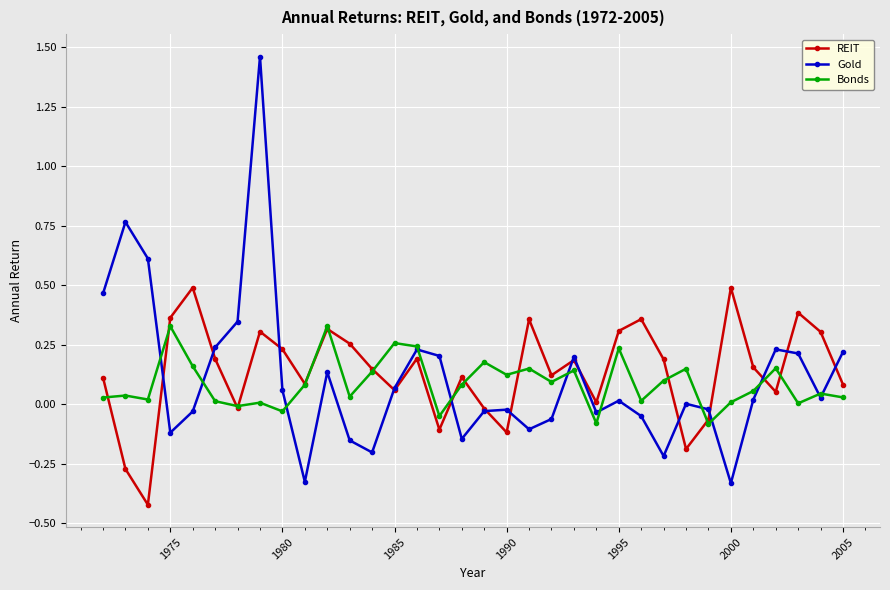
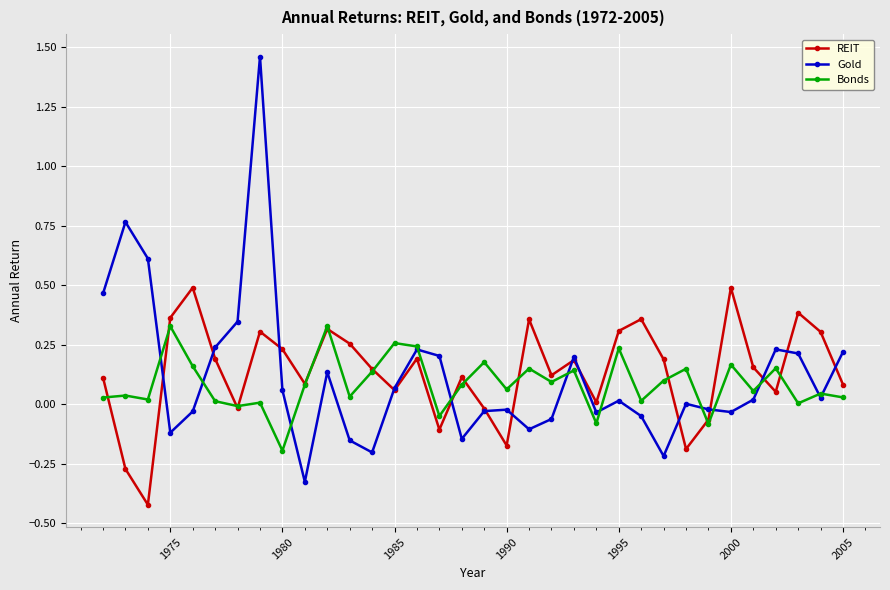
  {
    "REIT": {
      "1975": 0.36,
      "1980": 0.23,
-     "1990": -0.12,
+     "1990": -0.17,
      "1995": 0.31,
      "2000": 0.49,
      "2005": 0.08
    },
    "Gold": {
      "1975": -0.12,
      "1980": 0.06,
      "1990": -0.02,
      "1995": 0.01,
-     "2000": -0.33,
+     "2000": -0.03,
      "2005": 0.22
    },
    "Bonds": {
      "1975": 0.33,
-     "1980": -0.03,
+     "1980": -0.20,
      "1985": 0.26,
-     "1990": 0.12,
+     "1990": 0.06,
      "1995": 0.23,
-     "2000": 0.01,
+     "2000": 0.17,
      "2005": 0.03
    }
  }
